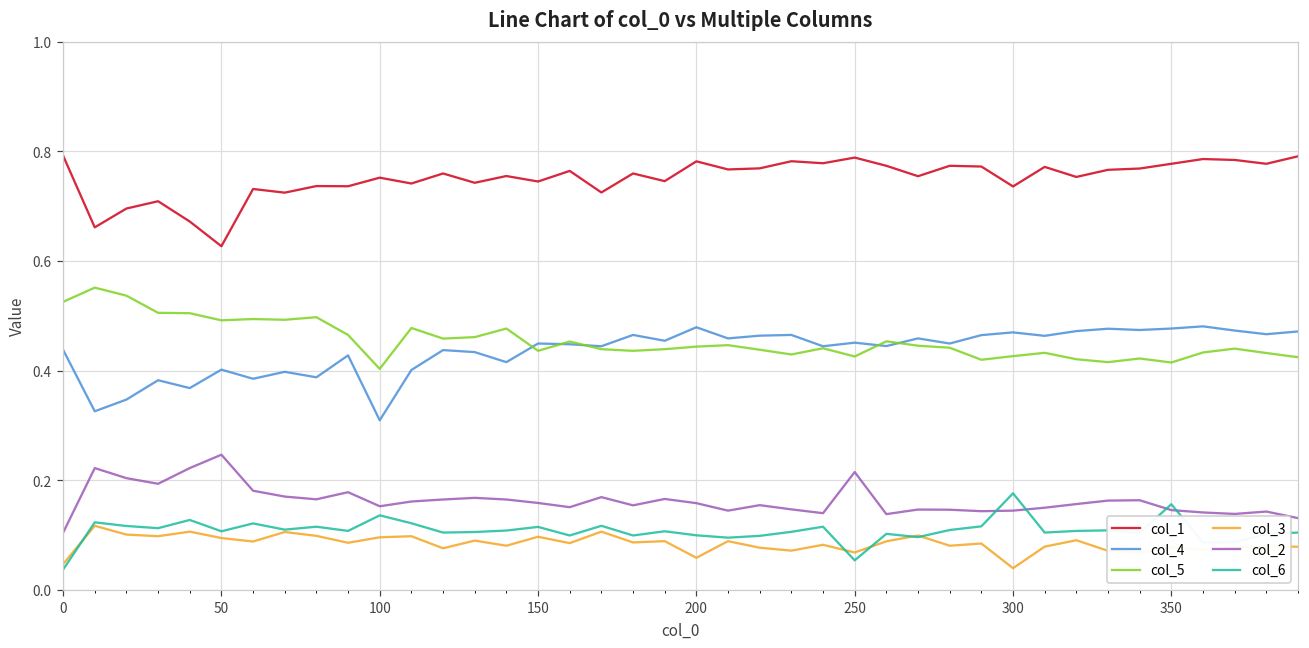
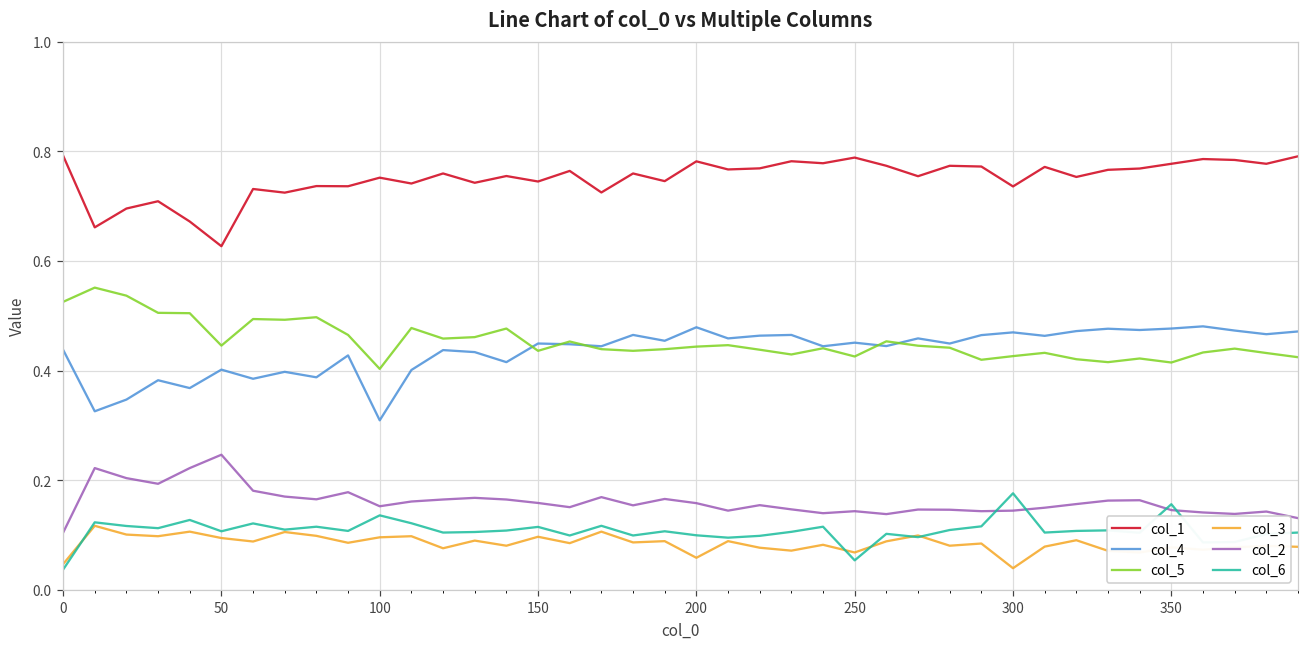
  {
    "col_1": {
      "0": 0.79,
      "50": 0.63,
      "100": 0.75,
      "150": 0.75,
      "200": 0.78,
      "250": 0.79,
      "300": 0.74,
      "350": 0.78
    },
    "col_4": {
      "0": 0.44,
      "50": 0.40,
      "100": 0.31,
      "150": 0.45,
      "200": 0.48,
      "250": 0.45,
      "300": 0.47,
      "350": 0.48
    },
    "col_5": {
      "0": 0.53,
-     "50": 0.49,
+     "50": 0.45,
      "100": 0.40,
      "150": 0.44,
      "200": 0.44,
      "250": 0.43,
      "300": 0.43,
      "350": 0.41
    },
    "col_3": {
      "0": 0.05,
      "50": 0.09,
      "100": 0.10,
      "150": 0.10,
      "200": 0.06,
      "250": 0.07,
      "300": 0.04
    },
    "col_2": {
      "0": 0.10,
      "50": 0.25,
      "100": 0.15,
      "150": 0.16,
      "200": 0.16,
-     "250": 0.21,
+     "250": 0.14,
      "300": 0.14,
      "350": 0.15
    },
    "col_6": {
      "0": 0.04,
      "50": 0.11,
      "100": 0.14,
      "150": 0.11,
      "200": 0.10,
      "250": 0.05,
      "300": 0.18,
      "350": 0.16
    }
  }
